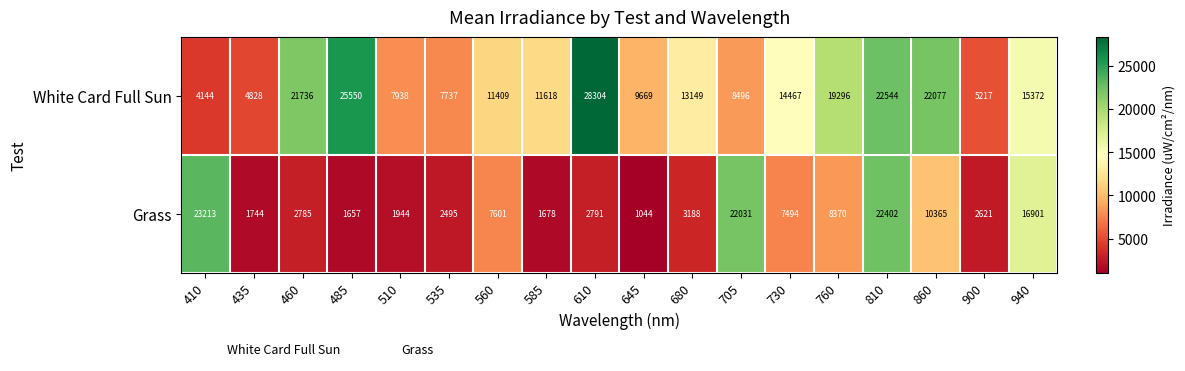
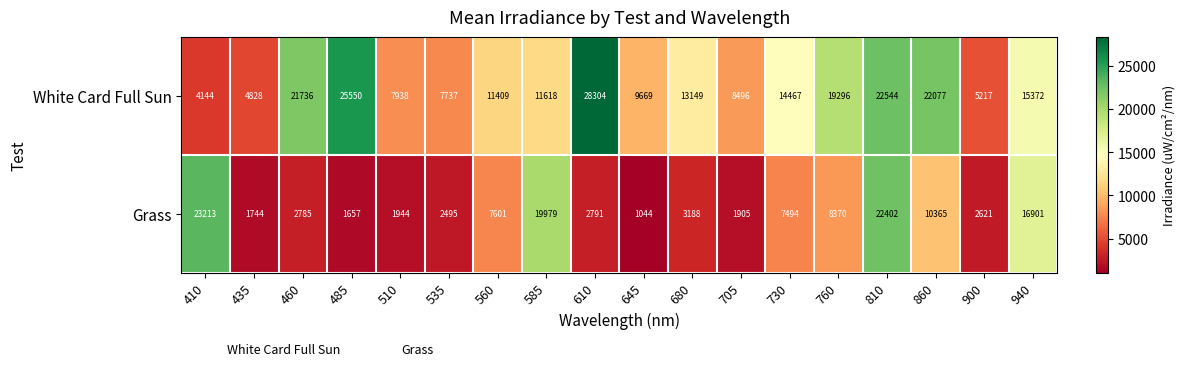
  {
    "White Card Full Sun": {
      "410": 4144,
      "435": 4828,
      "460": 21736,
      "485": 25550,
      "510": 7938,
      "535": 7737,
      "560": 11409,
      "585": 11618,
      "610": 28304,
      "645": 9669,
      "680": 13149,
      "705": 8496,
      "730": 14467,
      "760": 19296,
      "810": 22544,
      "860": 22077,
      "900": 5217,
      "940": 15372
    },
    "Grass": {
      "410": 23213,
      "435": 1744,
      "460": 2785,
      "485": 1657,
      "510": 1944,
      "535": 2495,
      "560": 7601,
-     "585": 1678,
+     "585": 19979,
      "610": 2791,
      "645": 1044,
      "680": 3188,
-     "705": 22031,
+     "705": 1905,
      "730": 7494,
      "760": 8370,
      "810": 22402,
      "860": 10365,
      "900": 2621,
      "940": 16901
    }
  }
